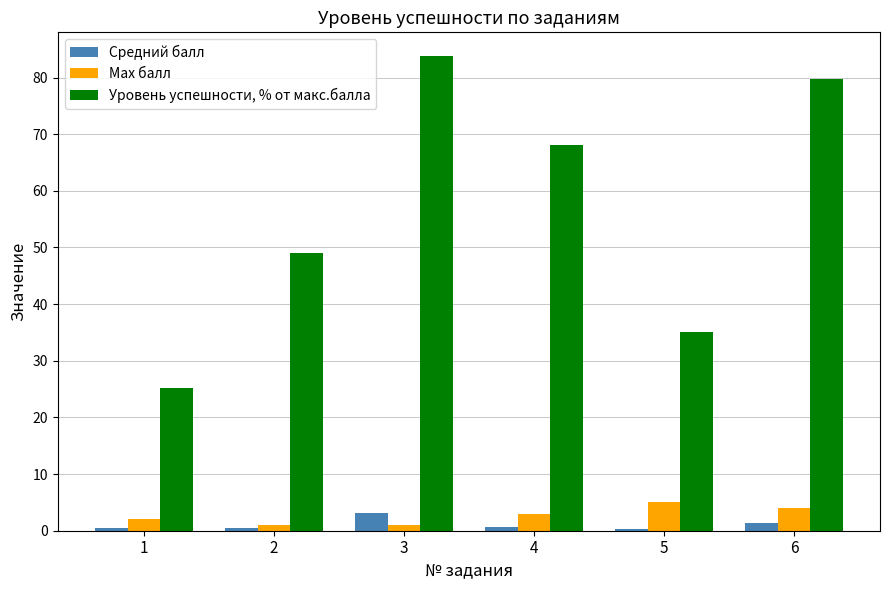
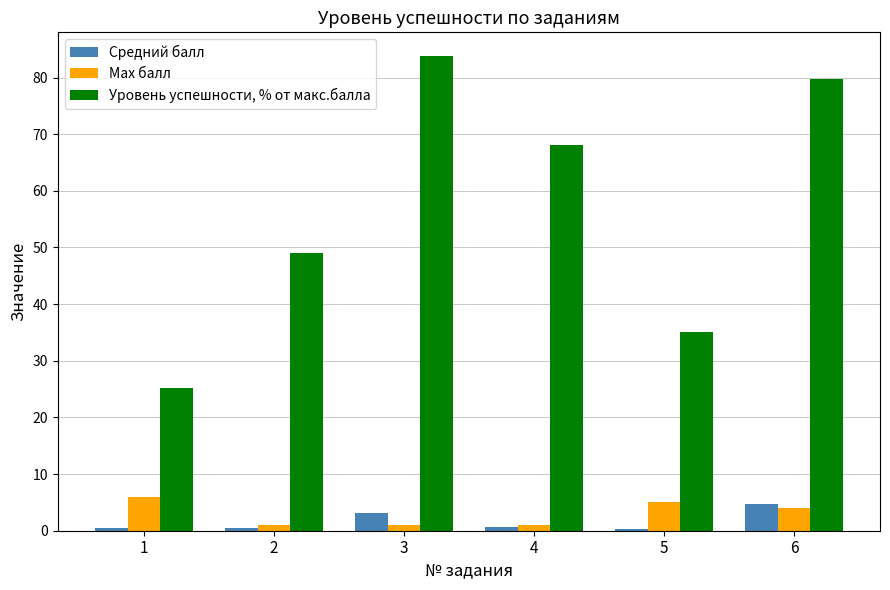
  {
    "Средний балл": {
      "1": 1,
      "2": 0,
      "3": 3,
      "4": 1,
-     "6": 1
+     "6": 5
    },
    "Max балл": {
-     "1": 2,
+     "1": 6,
      "2": 1,
      "3": 1,
-     "4": 3,
+     "4": 1,
      "5": 5,
      "6": 4
    },
    "Уровень успешности, % от макс.балла": {
      "1": 25,
      "2": 49,
      "3": 84,
      "4": 68,
      "5": 35,
      "6": 80
    }
  }
